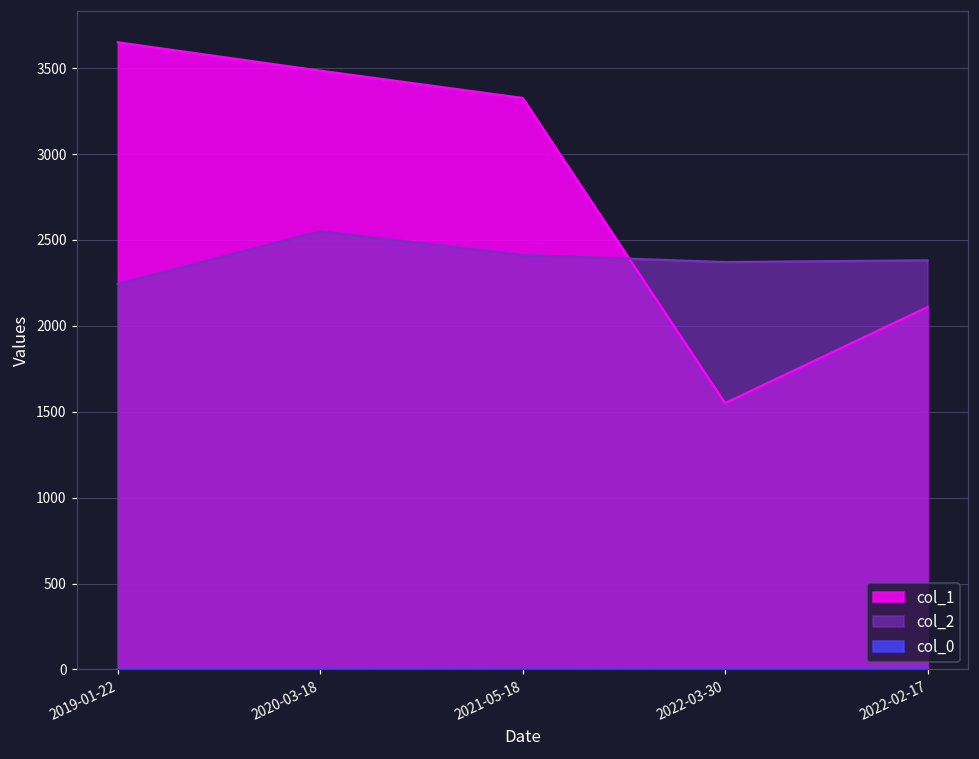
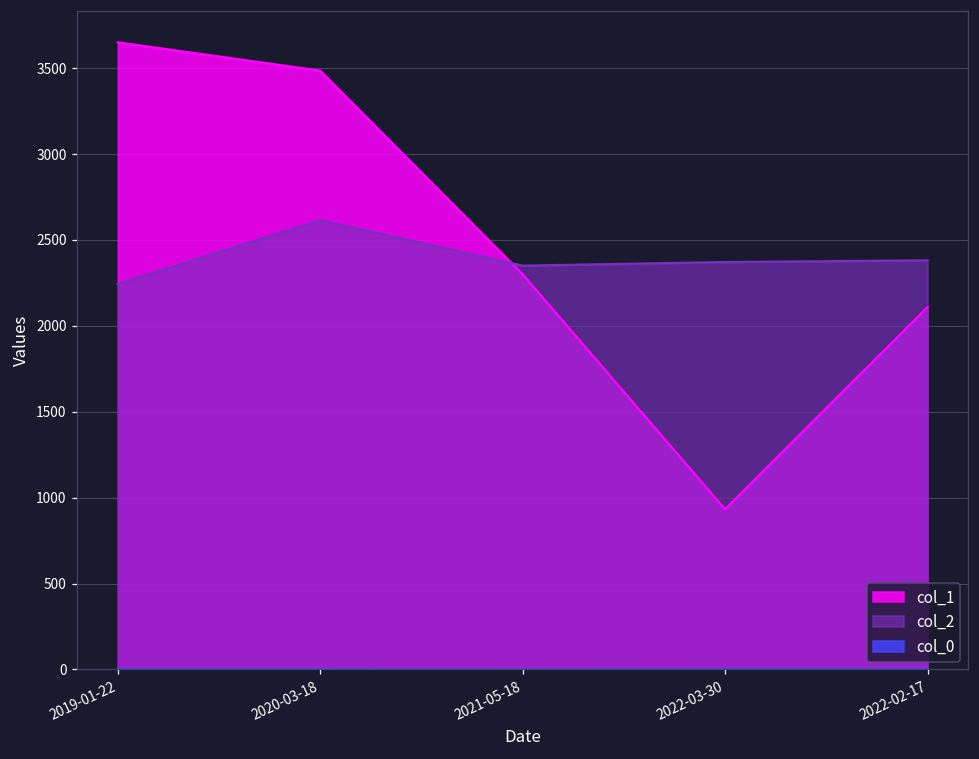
  {
    "col_1": {
      "2019-01-22": 3650,
      "2020-03-18": 3490,
-     "2021-05-18": 3330,
-     "2022-03-30": 1550,
+     "2021-05-18": 2300,
+     "2022-03-30": 930,
      "2022-02-17": 2110
    },
    "col_2": {
      "2019-01-22": 2240,
-     "2020-03-18": 2550,
-     "2021-05-18": 2410,
+     "2020-03-18": 2610,
+     "2021-05-18": 2350,
      "2022-03-30": 2370,
      "2022-02-17": 2380
    },
    "col_0": {
      "2019-01-22": 0,
      "2020-03-18": 0,
      "2021-05-18": 0,
      "2022-03-30": 0,
      "2022-02-17": 0
    }
  }
